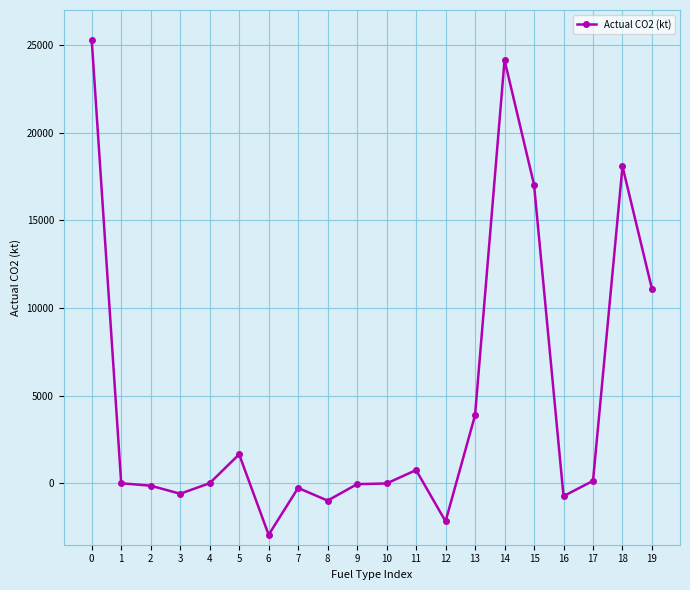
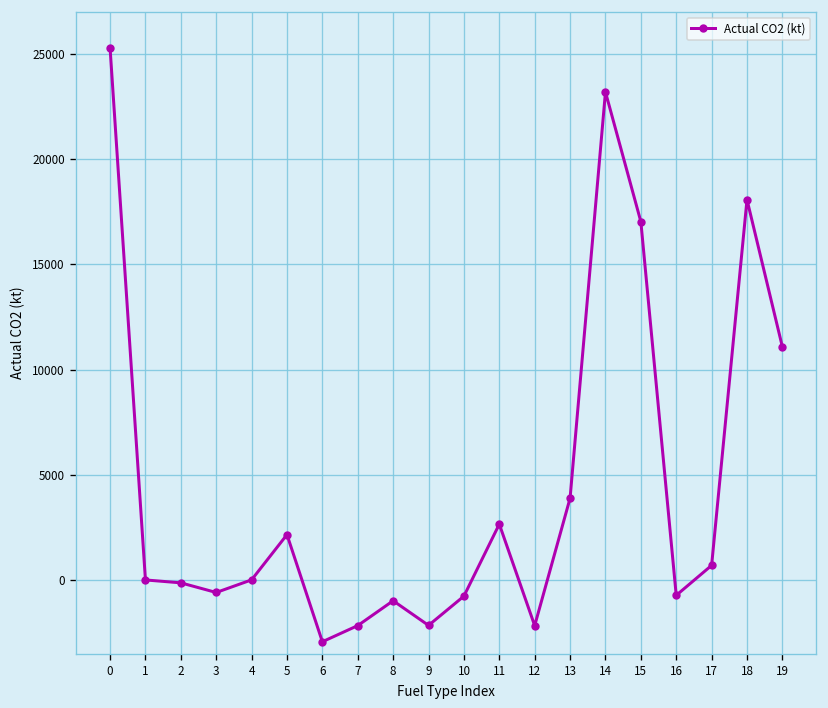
  {
    "0": 25300,
    "1": 0,
    "2": -100,
    "3": -600,
    "4": 0,
-   "5": 1700,
+   "5": 2200,
    "6": -2900,
-   "7": -300,
+   "7": -2200,
    "8": -1000,
-   "9": 0,
-   "10": 0,
-   "11": 800,
+   "9": -2200,
+   "10": -800,
+   "11": 2700,
    "12": -2200,
    "13": 3900,
-   "14": 24100,
+   "14": 23200,
    "15": 17000,
    "16": -700,
-   "17": 100,
+   "17": 700,
    "18": 18100,
    "19": 11100
  }
